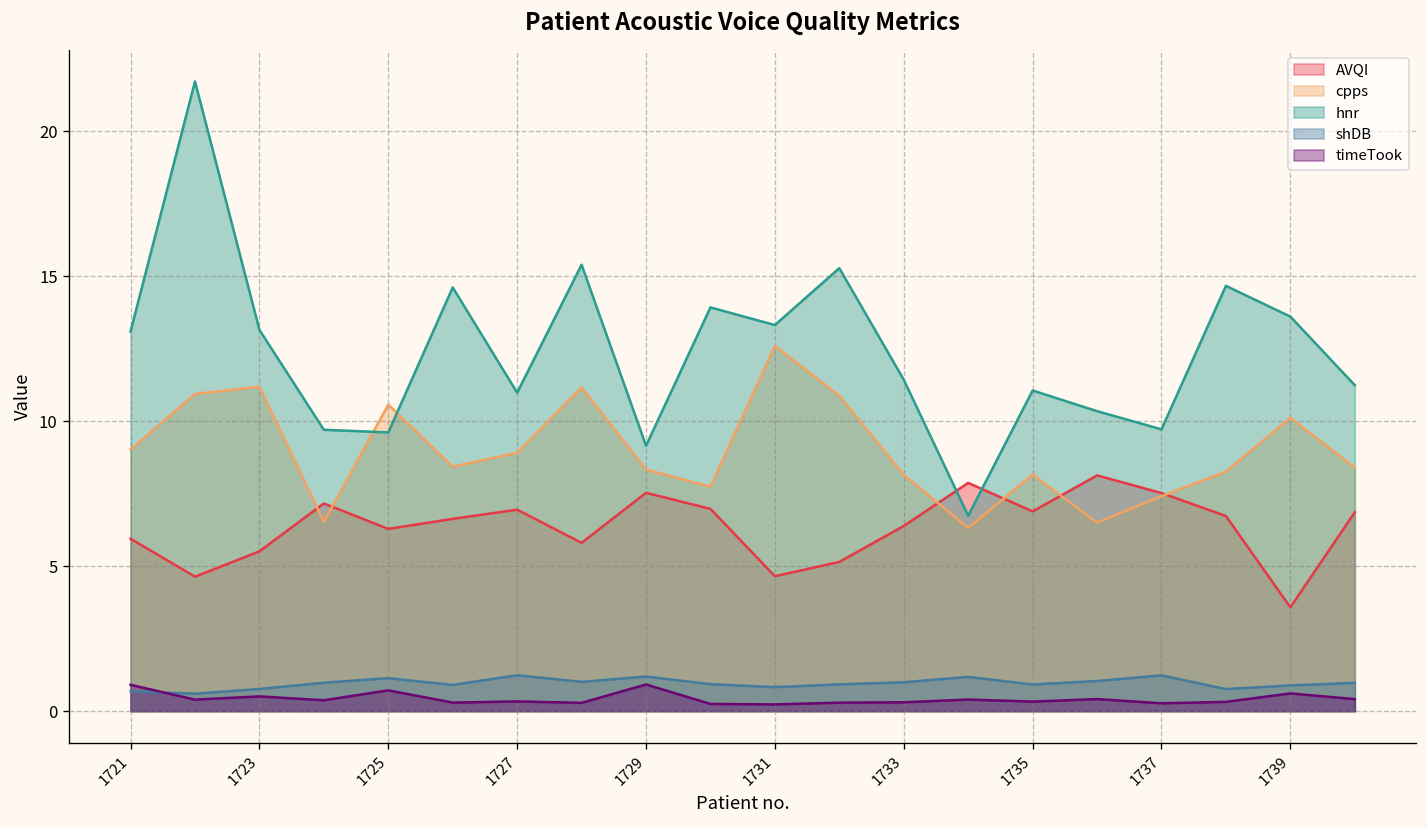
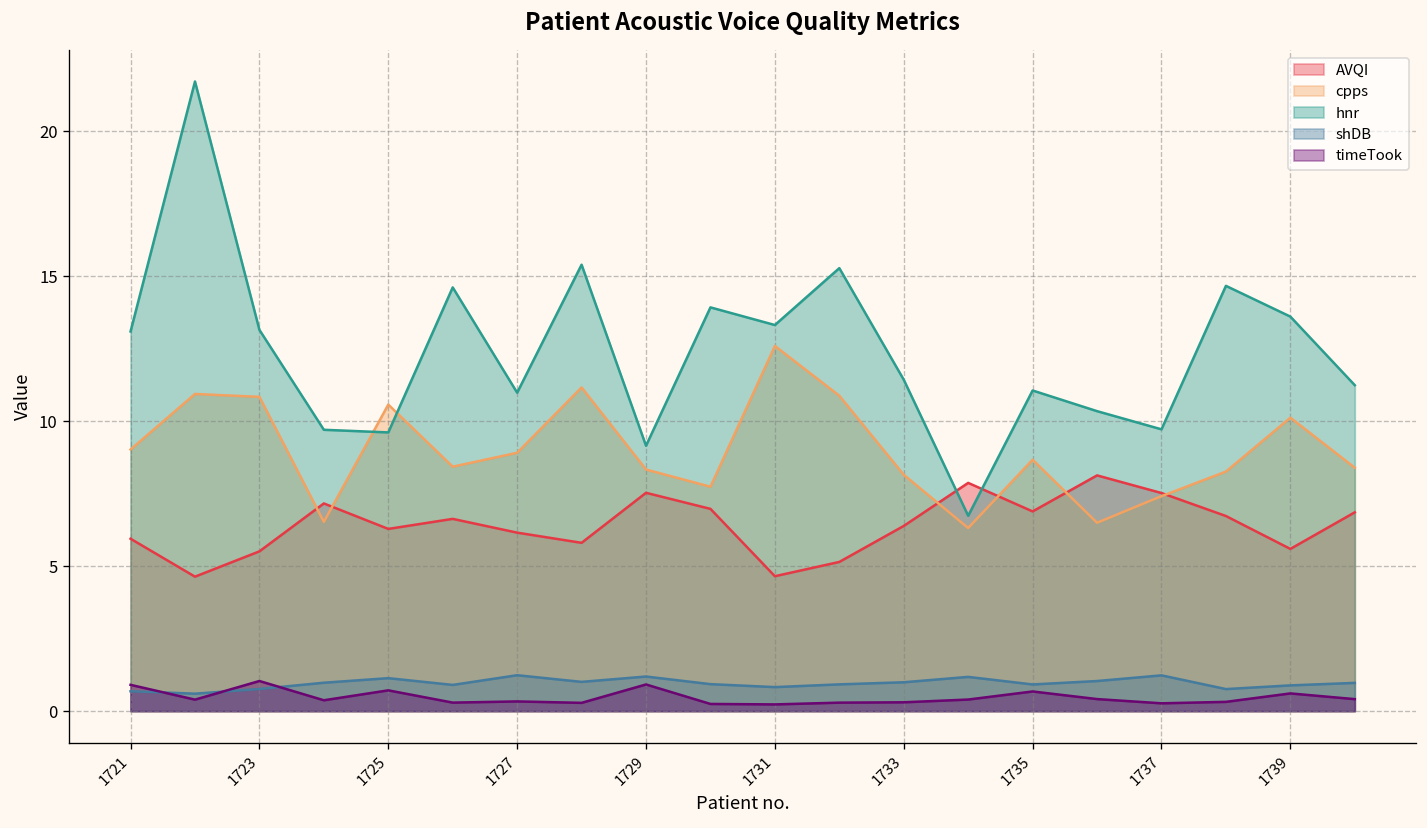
  {
    "AVQI": {
      "1721": 5.9,
      "1723": 5.5,
      "1725": 6.3,
-     "1727": 6.9,
+     "1727": 6.2,
      "1729": 7.5,
      "1731": 4.7,
      "1733": 6.4,
      "1735": 6.9,
      "1737": 7.5,
-     "1739": 3.6
+     "1739": 5.6
    },
    "cpps": {
      "1721": 9.0,
-     "1723": 11.2,
+     "1723": 10.8,
      "1725": 10.6,
      "1727": 8.9,
      "1729": 8.3,
      "1731": 12.6,
      "1733": 8.2,
-     "1735": 8.2,
+     "1735": 8.7,
      "1737": 7.4,
      "1739": 10.1
    },
    "timeTook": {
      "1721": 0.9,
-     "1723": 0.5,
+     "1723": 1.0,
      "1725": 0.7,
      "1727": 0.3,
      "1729": 0.9,
      "1731": 0.2,
      "1733": 0.3,
-     "1735": 0.3,
+     "1735": 0.7,
      "1737": 0.3,
      "1739": 0.6
    }
  }
